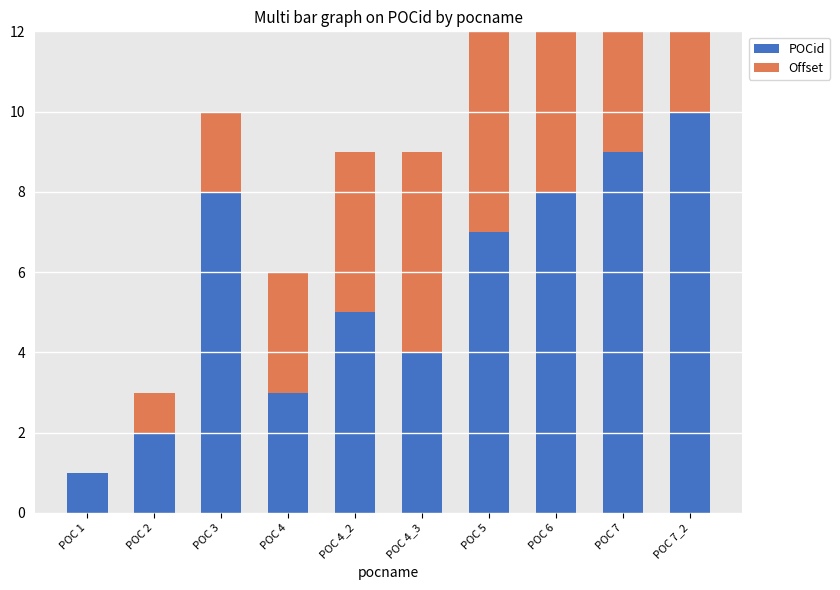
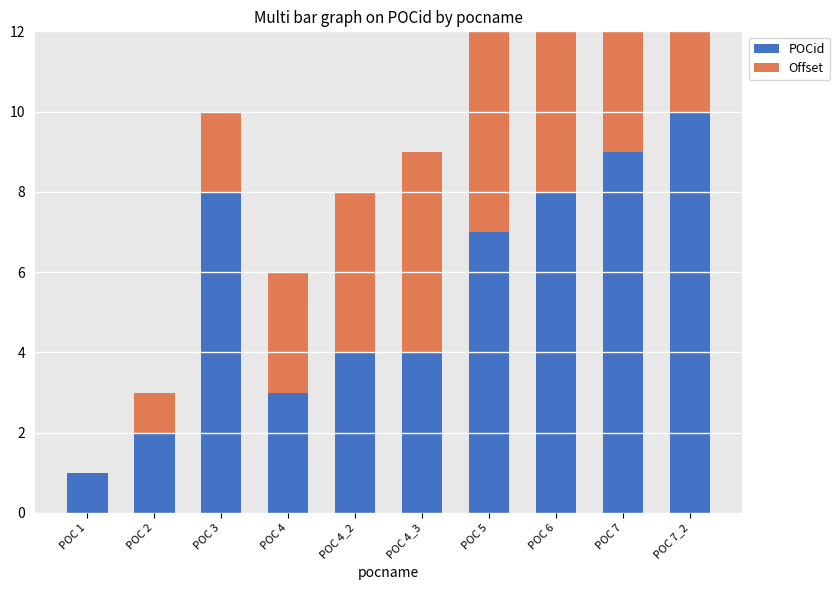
  {
    "POCid": {
      "POC 1": 1,
      "POC 2": 2,
      "POC 3": 8,
      "POC 4": 3,
-     "POC 4_2": 5,
+     "POC 4_2": 4,
      "POC 4_3": 4,
      "POC 5": 7,
      "POC 6": 8,
      "POC 7": 9,
      "POC 7_2": 10
    },
    "Offset": {
      "POC 1": 0,
      "POC 2": 1,
      "POC 3": 2,
      "POC 4": 3,
      "POC 4_2": 4,
      "POC 4_3": 5
    }
  }
